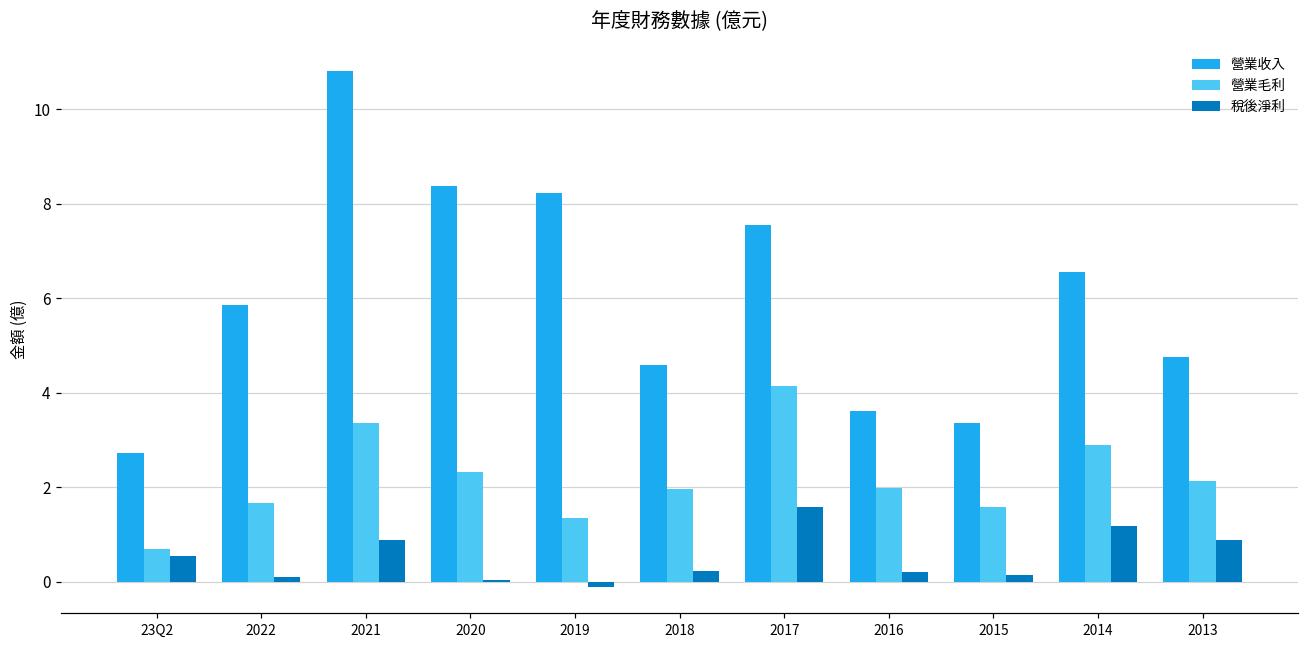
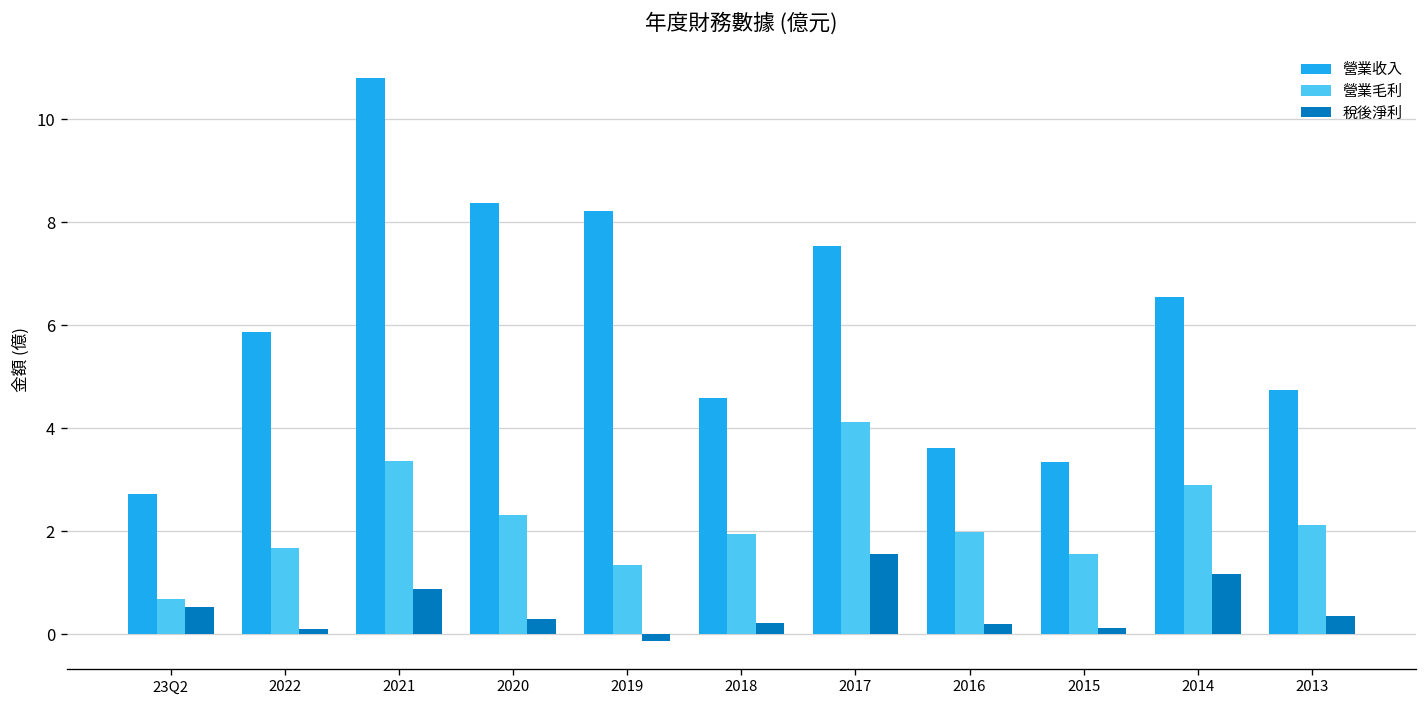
  {
    "稅後淨利": {
      "23Q2": 0.5,
      "2022": 0.1,
      "2021": 0.9,
-     "2020": 0.0,
+     "2020": 0.3,
      "2019": -0.1,
      "2018": 0.2,
      "2017": 1.6,
      "2016": 0.2,
      "2015": 0.1,
      "2014": 1.2,
-     "2013": 0.9
+     "2013": 0.4
    }
  }
